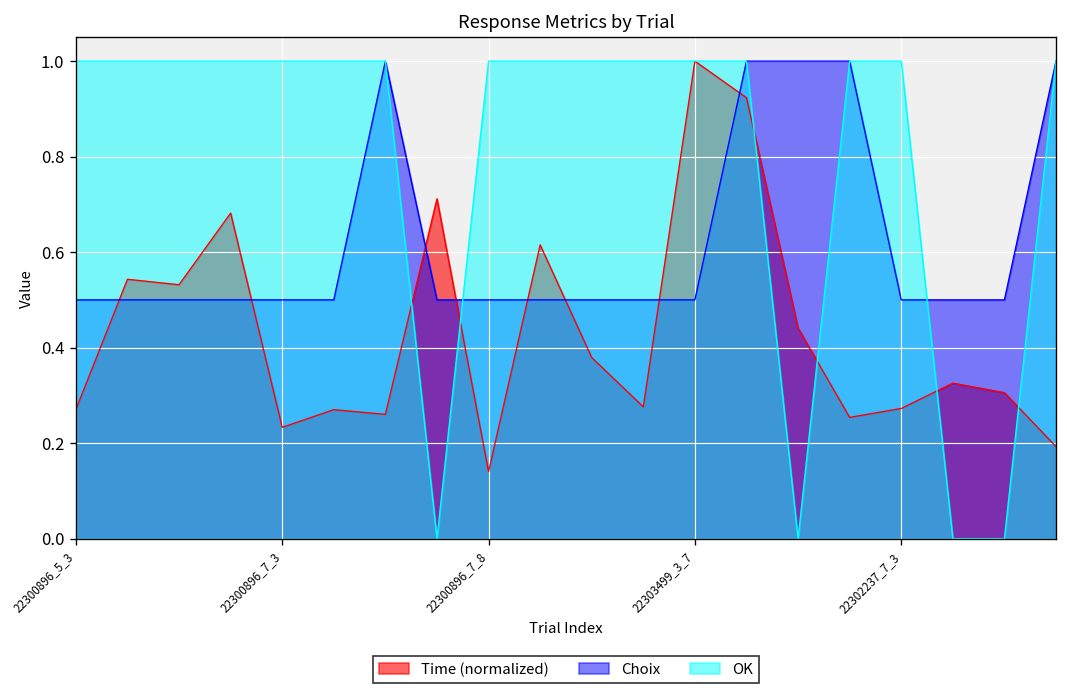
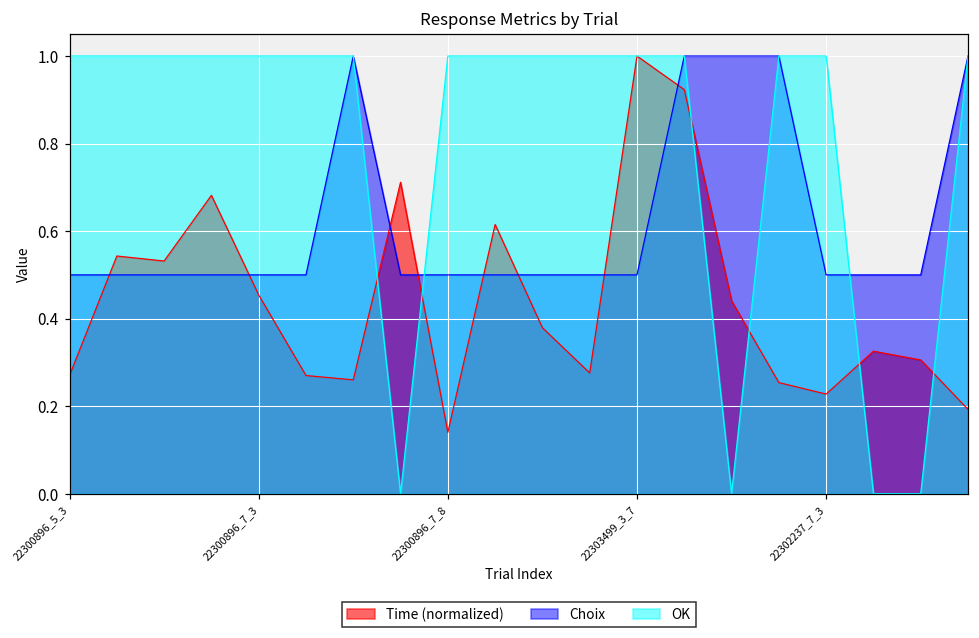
  {
    "Time (normalized)": {
      "22300896_5_3": 0.27,
-     "22300896_7_3": 0.23,
+     "22300896_7_3": 0.45,
      "22300896_7_8": 0.14,
-     "22302237_7_3": 0.27
+     "22302237_7_3": 0.23
    },
    "Choix": {
      "22300896_5_3": 0.50,
      "22300896_7_3": 0.50,
      "22300896_7_8": 0.50,
      "22303499_3_7": 0.50,
      "22302237_7_3": 0.50
    },
    "OK": {
      "22300896_5_3": 1.00,
      "22300896_7_3": 1.00,
      "22300896_7_8": 1.00,
      "22302237_7_3": 1.00
    }
  }
